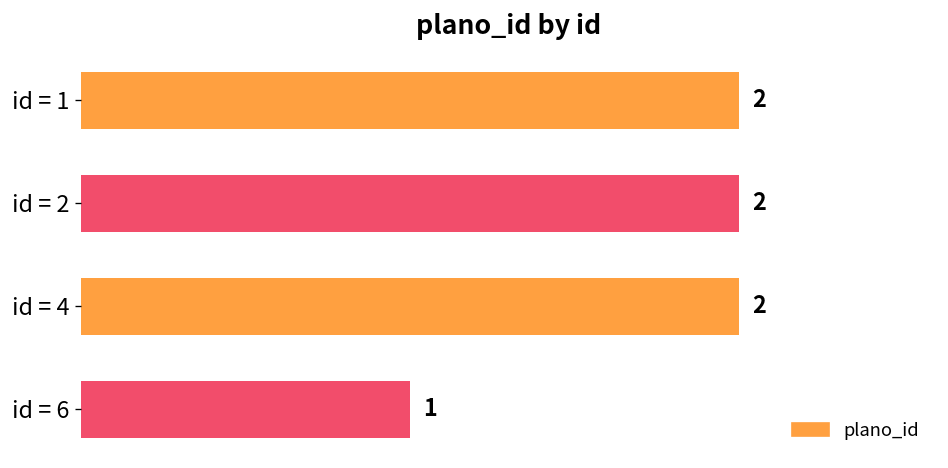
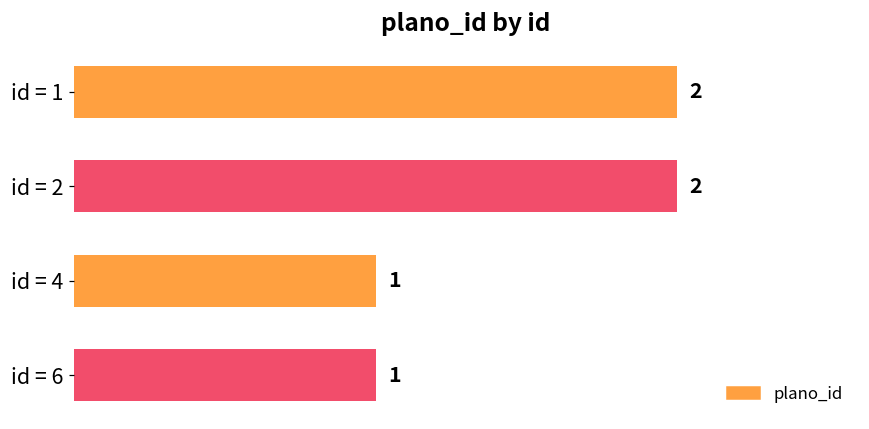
  {
    "id = 1": 2,
    "id = 2": 2,
-   "id = 4": 2,
+   "id = 4": 1,
    "id = 6": 1
  }
